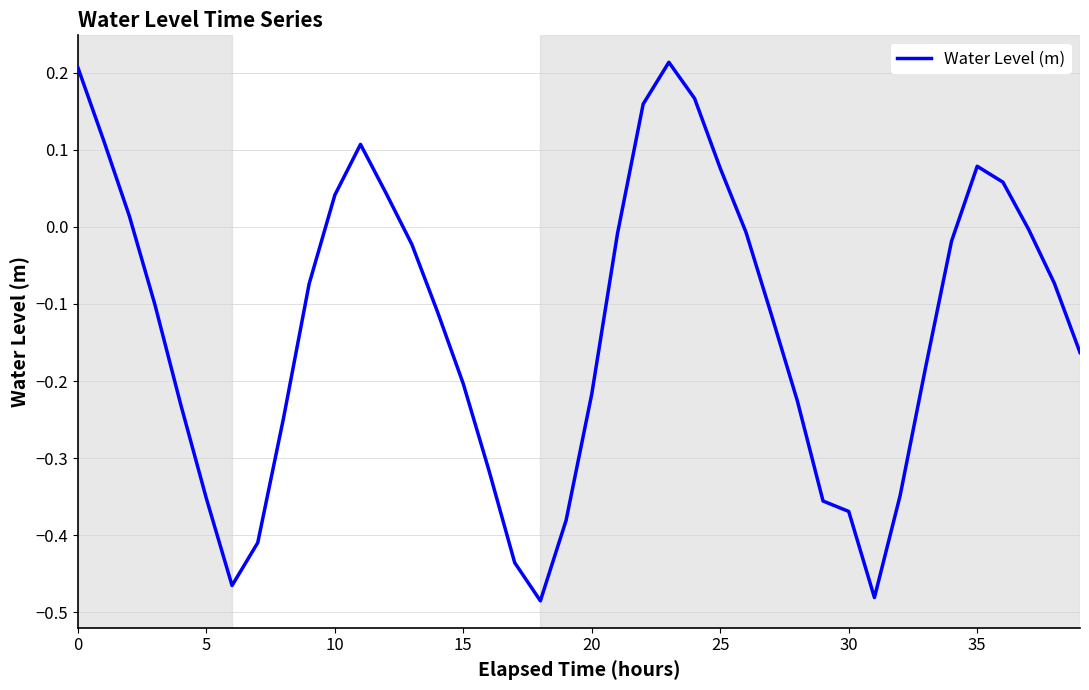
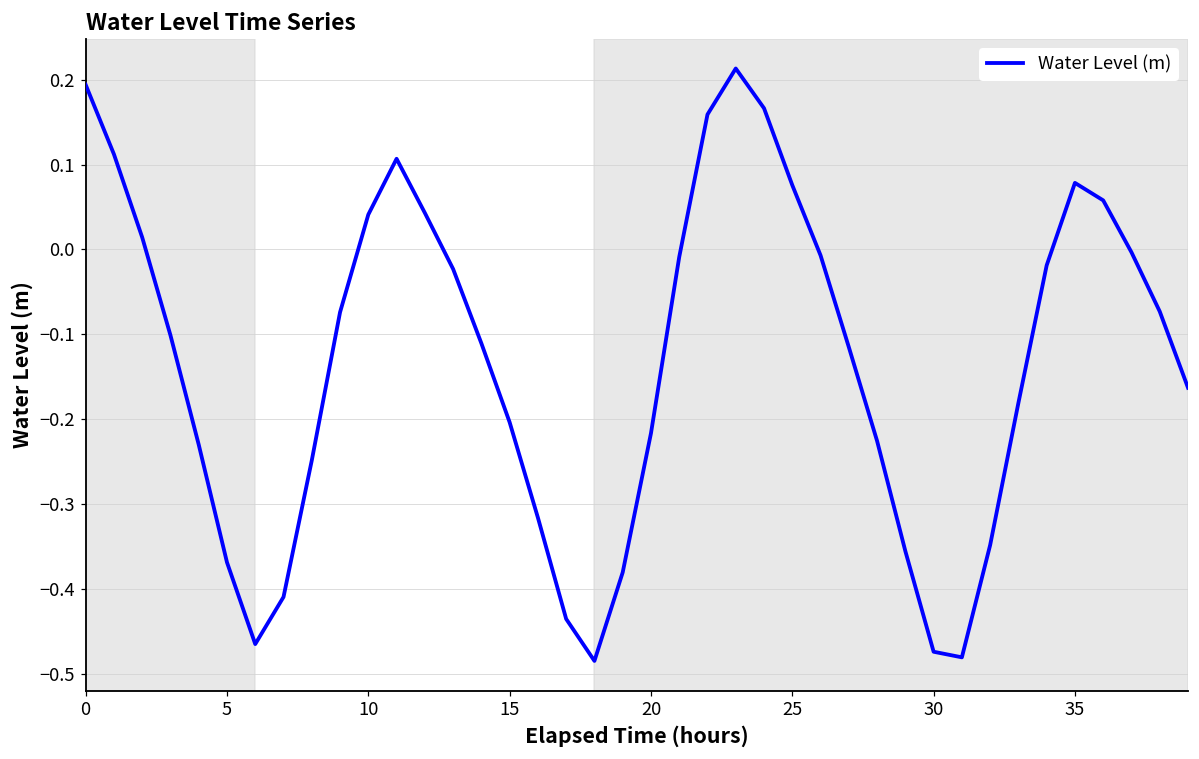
  {
-   "0": 0.21,
-   "5": -0.35,
+   "0": 0.19,
+   "5": -0.37,
    "10": 0.04,
    "15": -0.20,
    "20": -0.22,
    "25": 0.08,
-   "30": -0.37,
+   "30": -0.47,
    "35": 0.08
  }
